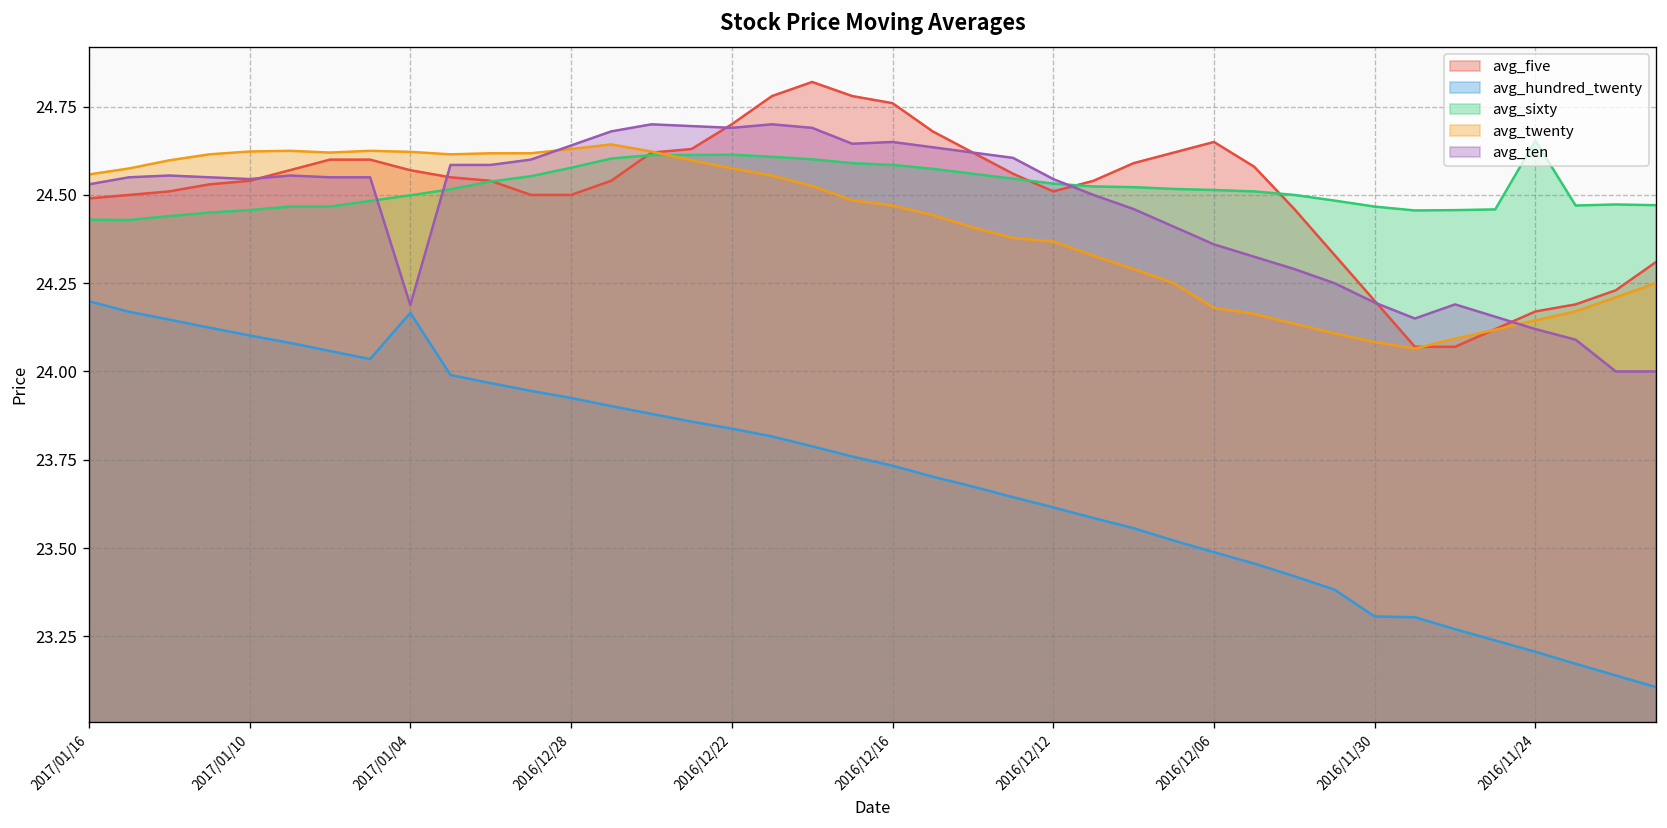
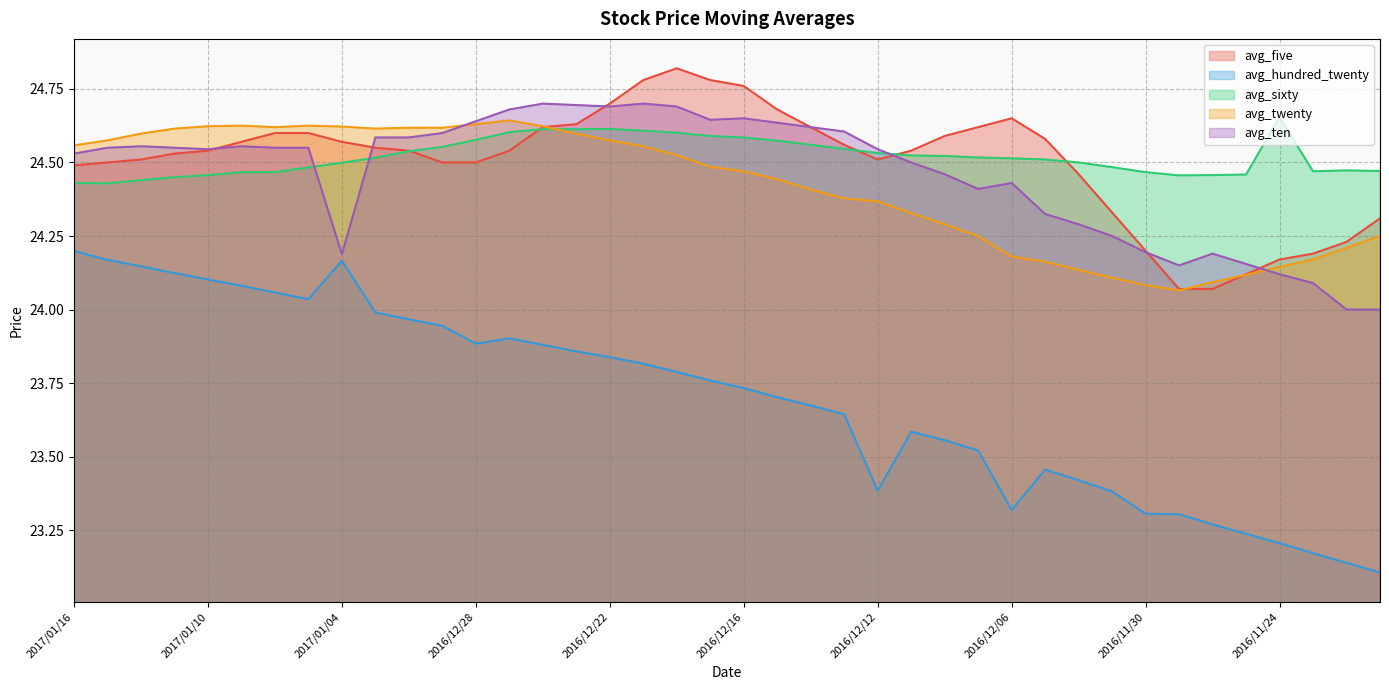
  {
    "avg_hundred_twenty": {
      "2017/01/16": 24.20,
      "2017/01/10": 24.10,
      "2017/01/04": 24.17,
-     "2016/12/28": 23.93,
+     "2016/12/28": 23.88,
      "2016/12/22": 23.84,
      "2016/12/16": 23.73,
-     "2016/12/12": 23.62,
-     "2016/12/06": 23.49,
+     "2016/12/12": 23.38,
+     "2016/12/06": 23.32,
      "2016/11/30": 23.31,
      "2016/11/24": 23.21
    },
    "avg_sixty": {
      "2017/01/16": 24.43,
      "2017/01/10": 24.46,
      "2017/01/04": 24.50,
      "2016/12/28": 24.58,
      "2016/12/22": 24.61,
      "2016/12/16": 24.59,
      "2016/12/12": 24.53,
      "2016/12/06": 24.51,
      "2016/11/30": 24.47
    },
    "avg_ten": {
      "2017/01/16": 24.53,
      "2017/01/04": 24.19,
      "2016/12/28": 24.64,
      "2016/12/22": 24.69,
      "2016/12/16": 24.65,
      "2016/12/12": 24.55,
-     "2016/12/06": 24.36,
+     "2016/12/06": 24.43,
      "2016/11/24": 24.12
    }
  }
